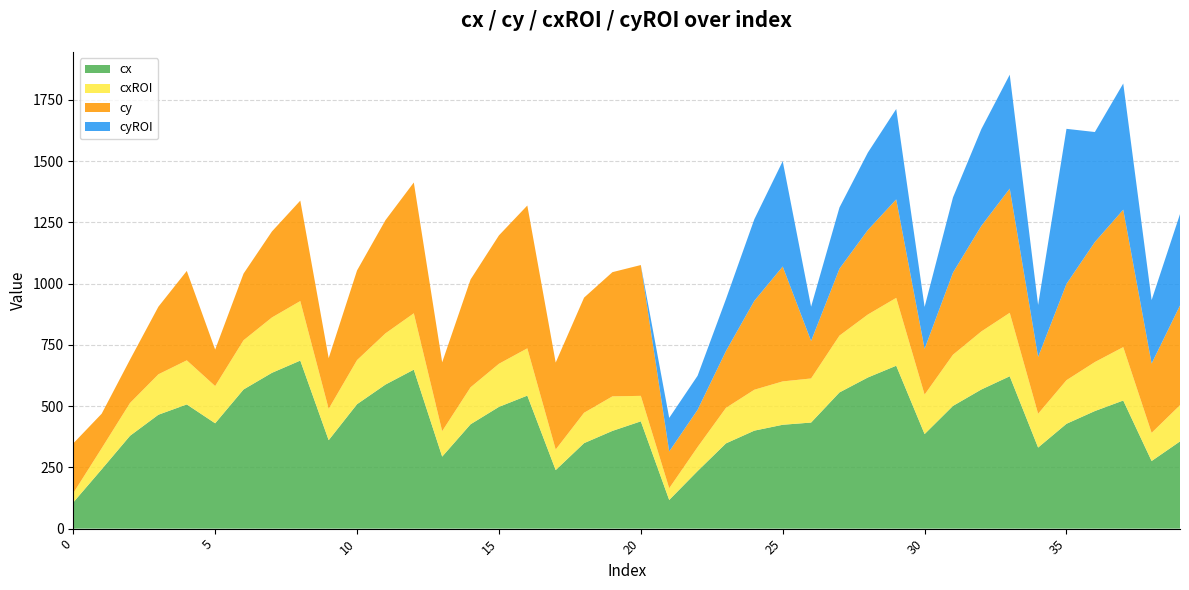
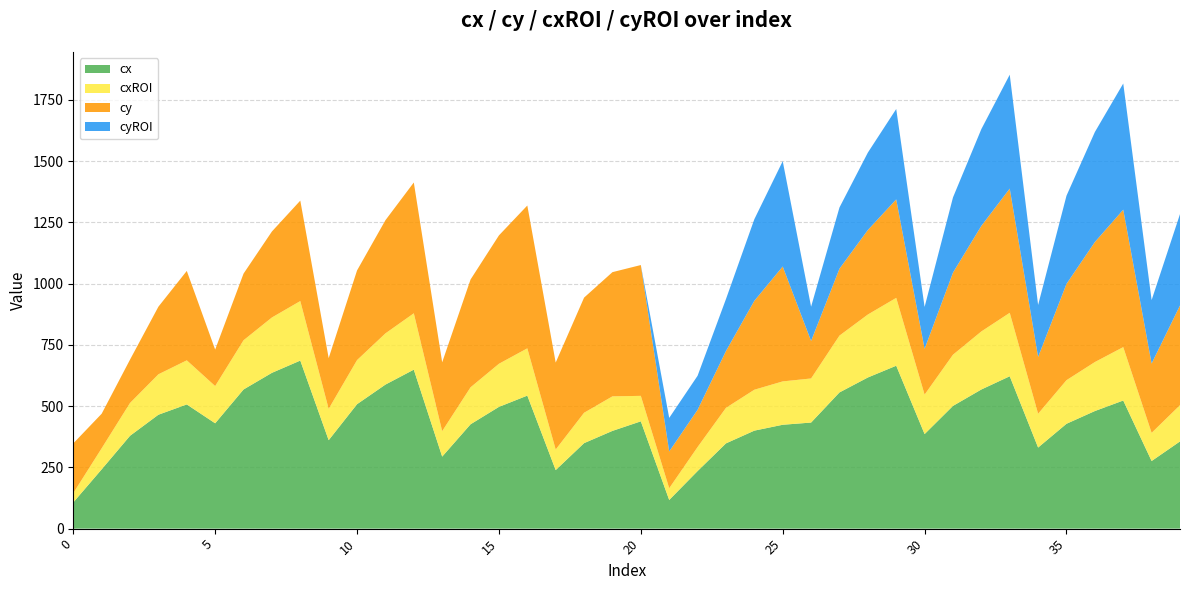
  {
    "cx": {
      "0": 110,
      "5": 430,
      "10": 510,
      "15": 500,
      "20": 440,
      "25": 420,
      "30": 390,
      "35": 430
    },
    "cxROI": {
      "0": 40,
      "5": 150,
      "10": 180,
      "15": 180,
      "20": 100,
      "25": 180,
      "30": 160,
      "35": 180
    },
    "cy": {
      "25": 470,
      "30": 190,
      "35": 390
    },
    "cyROI": {
      "25": 430,
      "30": 170,
-     "35": 630
+     "35": 360
    }
  }
